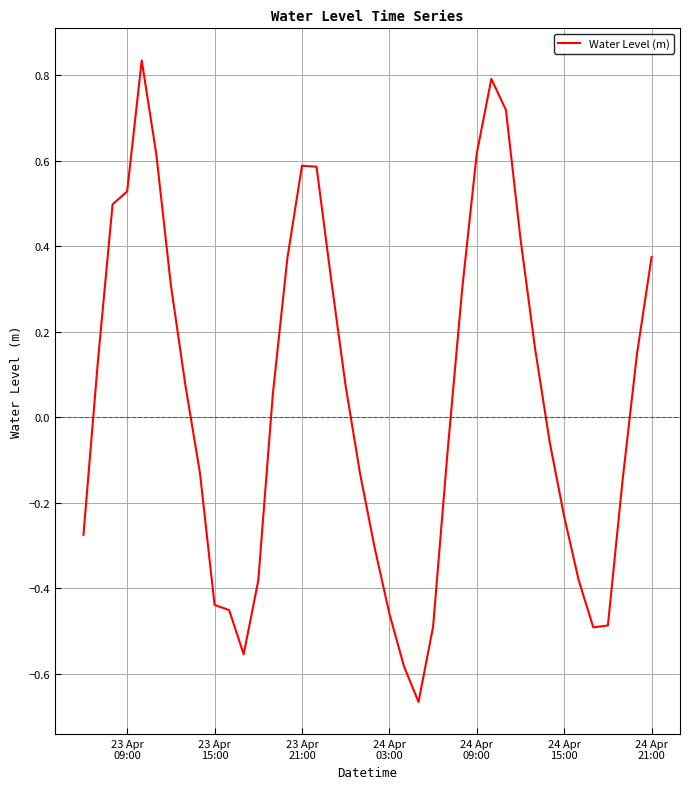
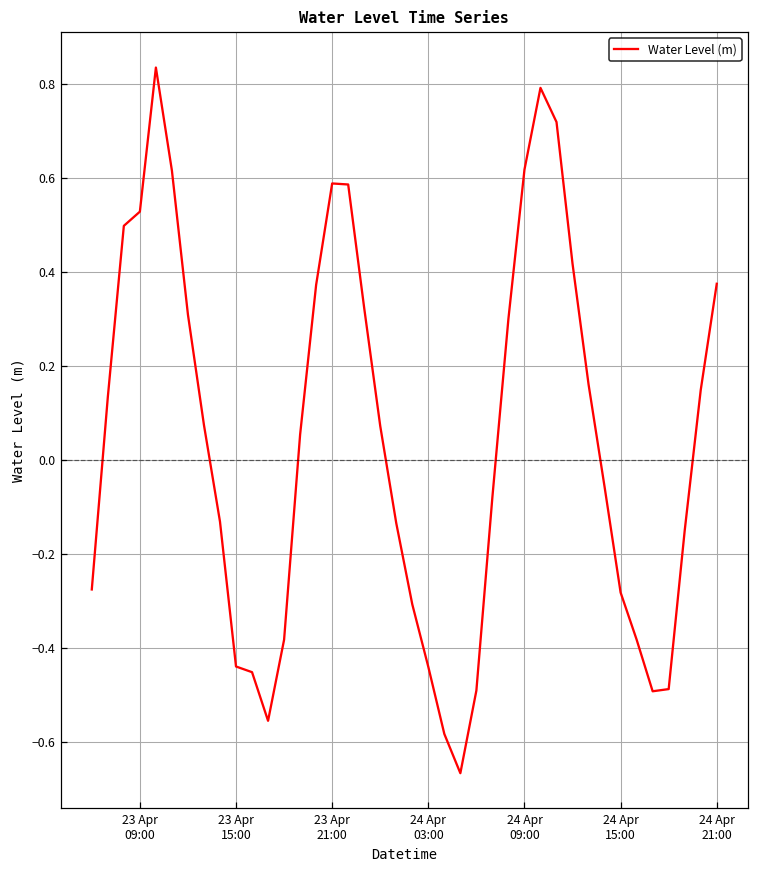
  {
    "23 Apr 09:00": 0.53,
    "23 Apr 15:00": -0.44,
    "23 Apr 21:00": 0.59,
-   "24 Apr 03:00": -0.46,
+   "24 Apr 03:00": -0.44,
    "24 Apr 09:00": 0.62,
-   "24 Apr 15:00": -0.23,
+   "24 Apr 15:00": -0.28,
    "24 Apr 21:00": 0.37
  }
